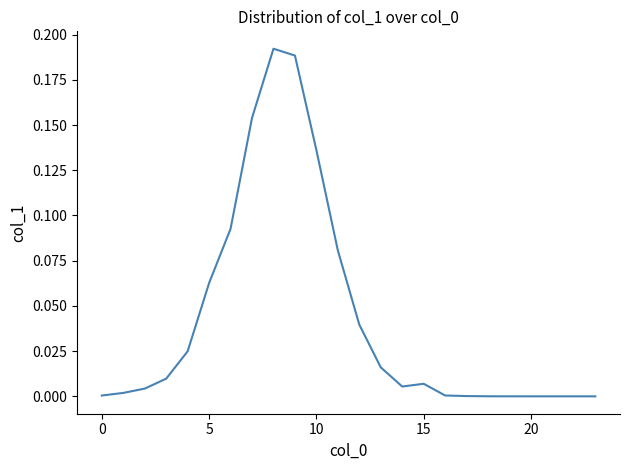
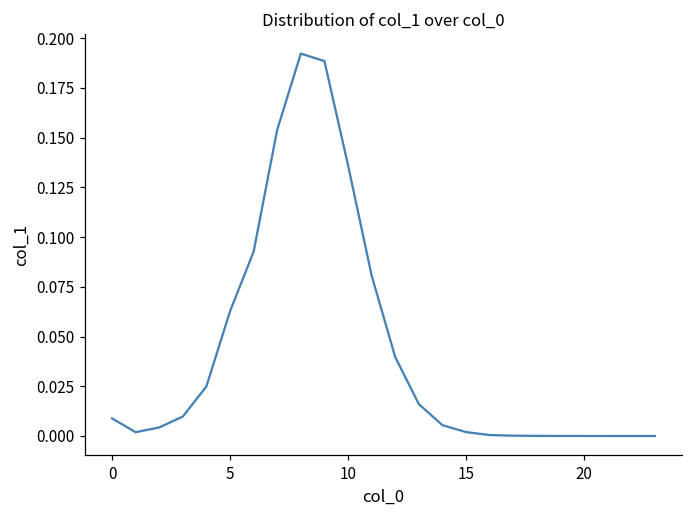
  {
-   "0": 0.000,
+   "0": 0.009,
    "5": 0.063,
    "10": 0.136,
-   "15": 0.007,
+   "15": 0.002,
    "20": 0.000
  }
